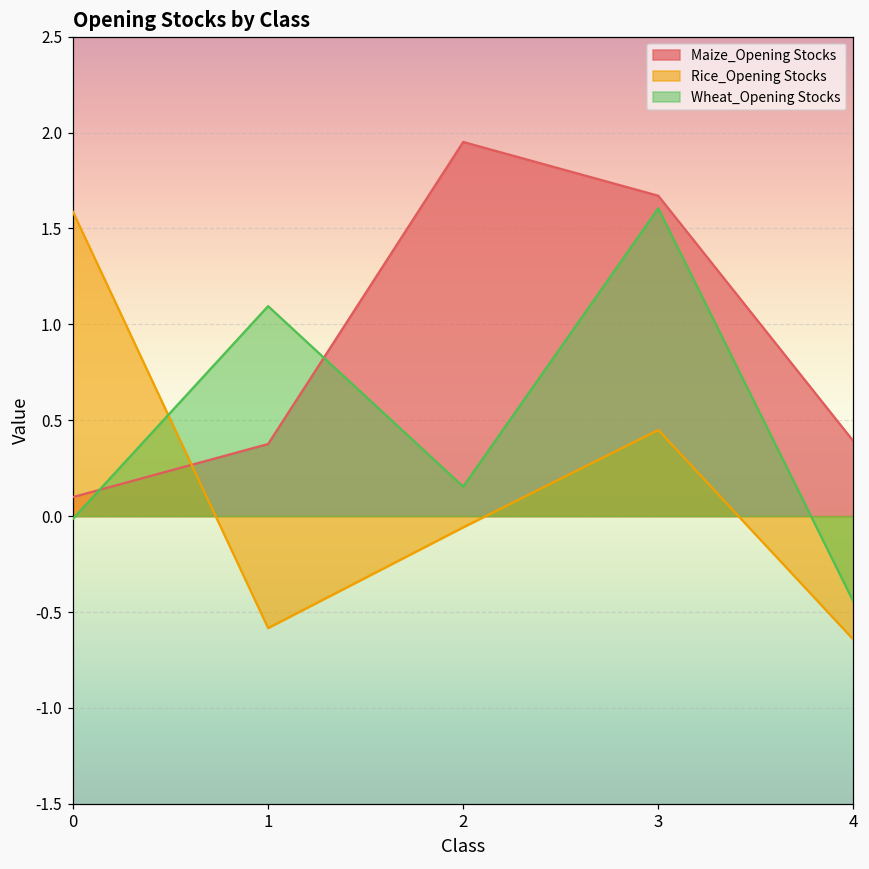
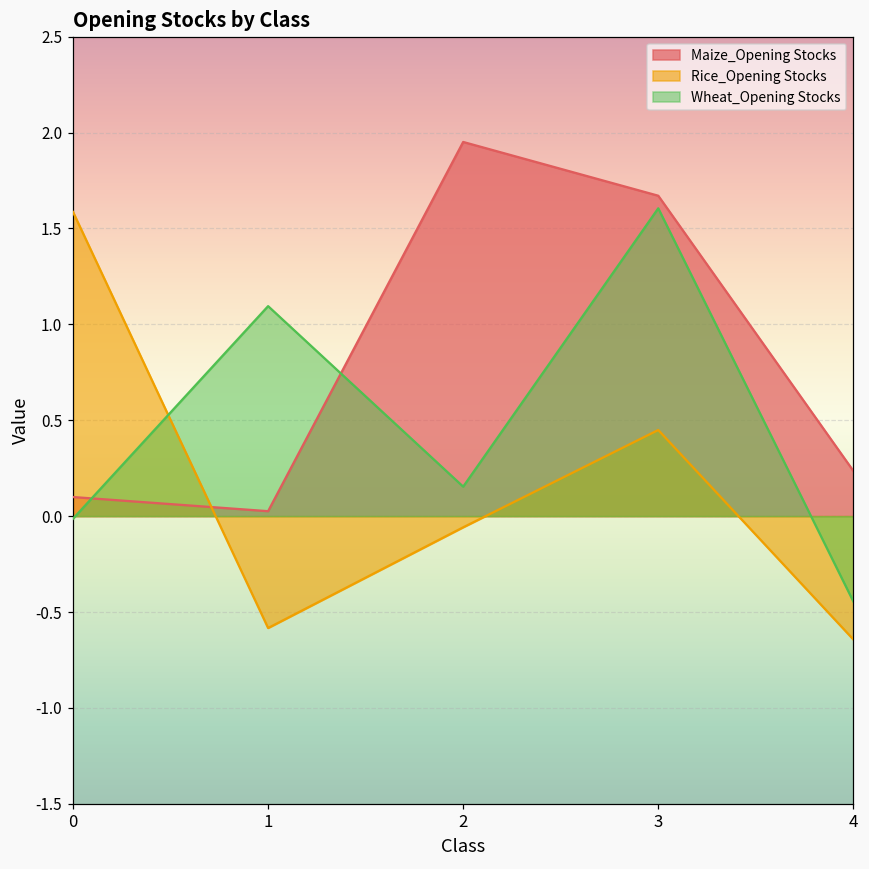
  {
    "Maize_Opening Stocks": {
      "0": 0.10,
-     "1": 0.38,
+     "1": 0.03,
      "2": 1.95,
      "3": 1.67,
-     "4": 0.39
+     "4": 0.24
    }
  }
